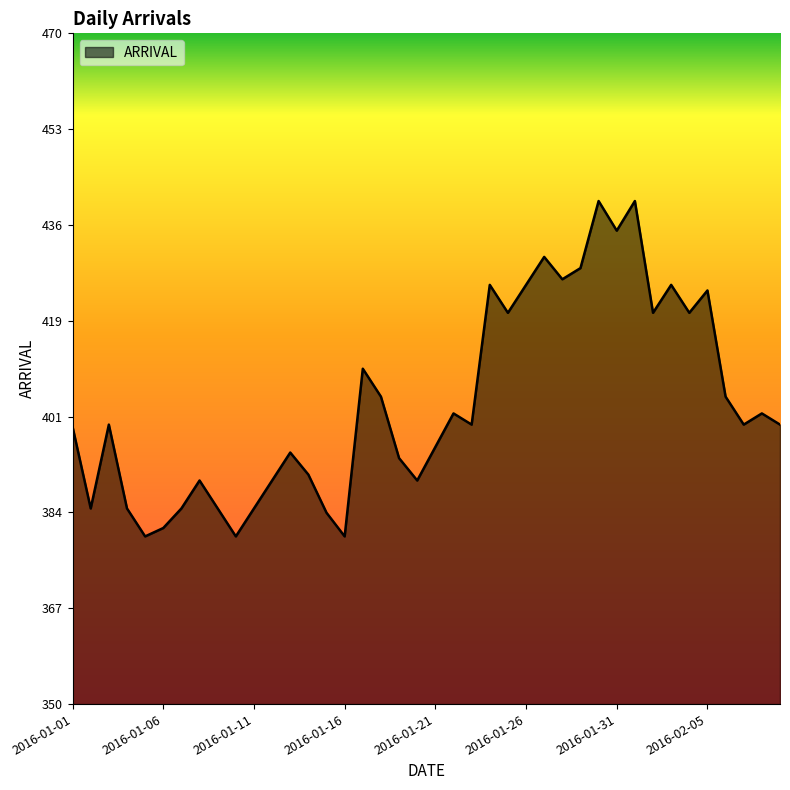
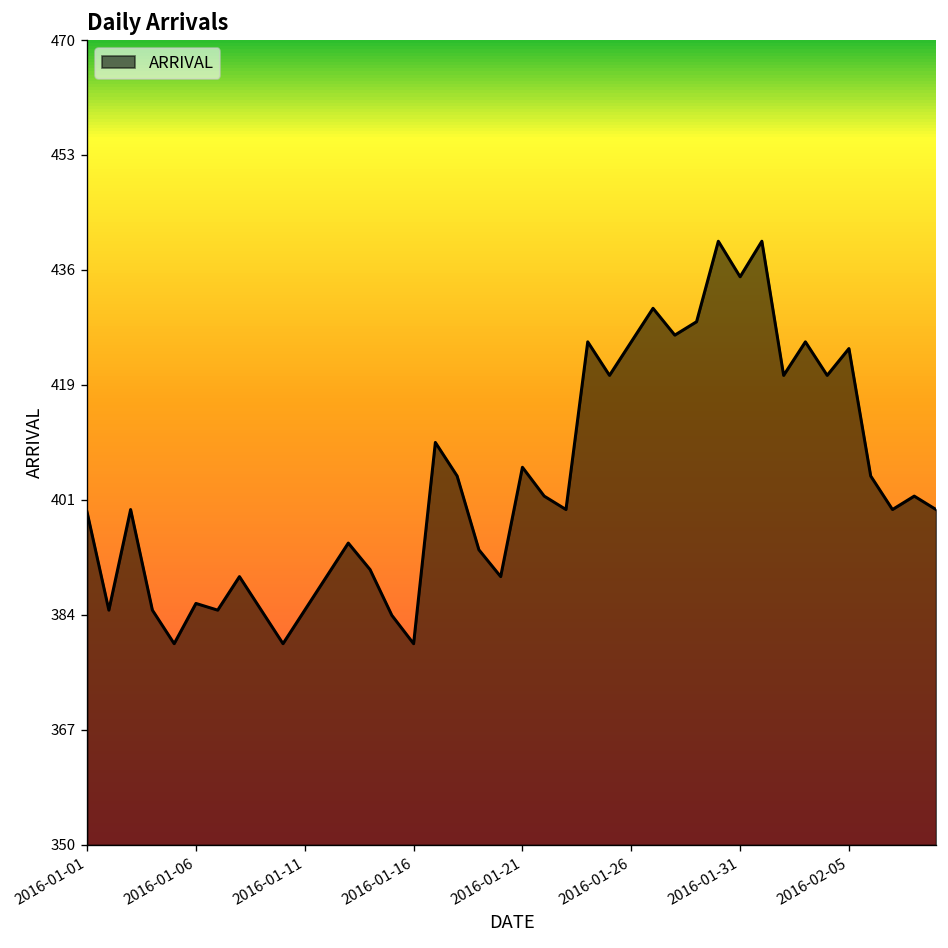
  {
    "2016-01-01": 400,
-   "2016-01-06": 382,
+   "2016-01-06": 386,
    "2016-01-11": 385,
    "2016-01-16": 380,
-   "2016-01-21": 396,
+   "2016-01-21": 406,
    "2016-01-26": 425,
    "2016-01-31": 435,
    "2016-02-05": 424
  }
